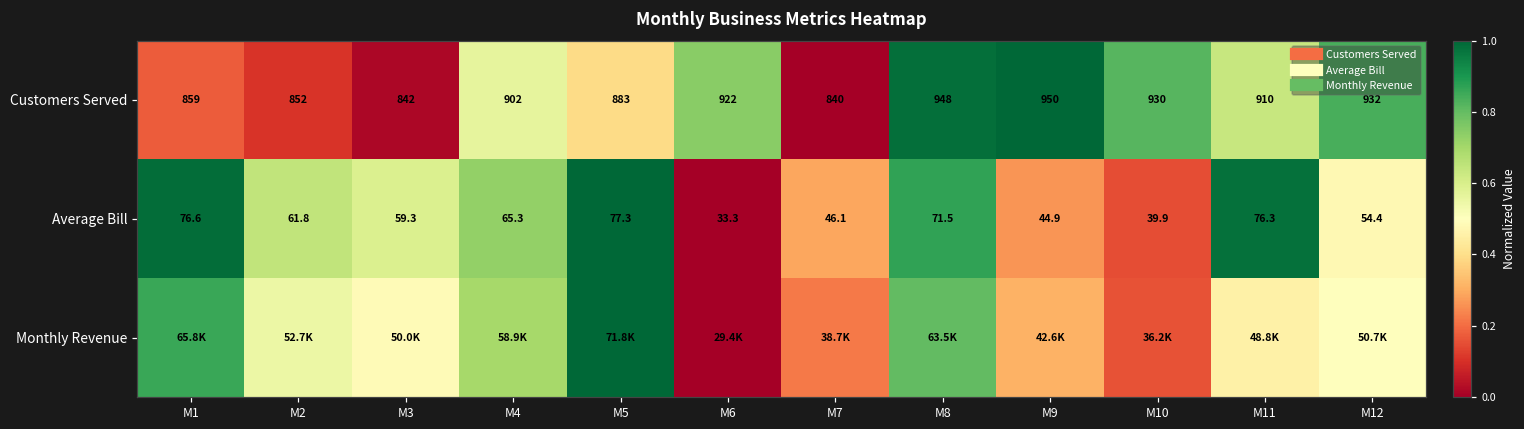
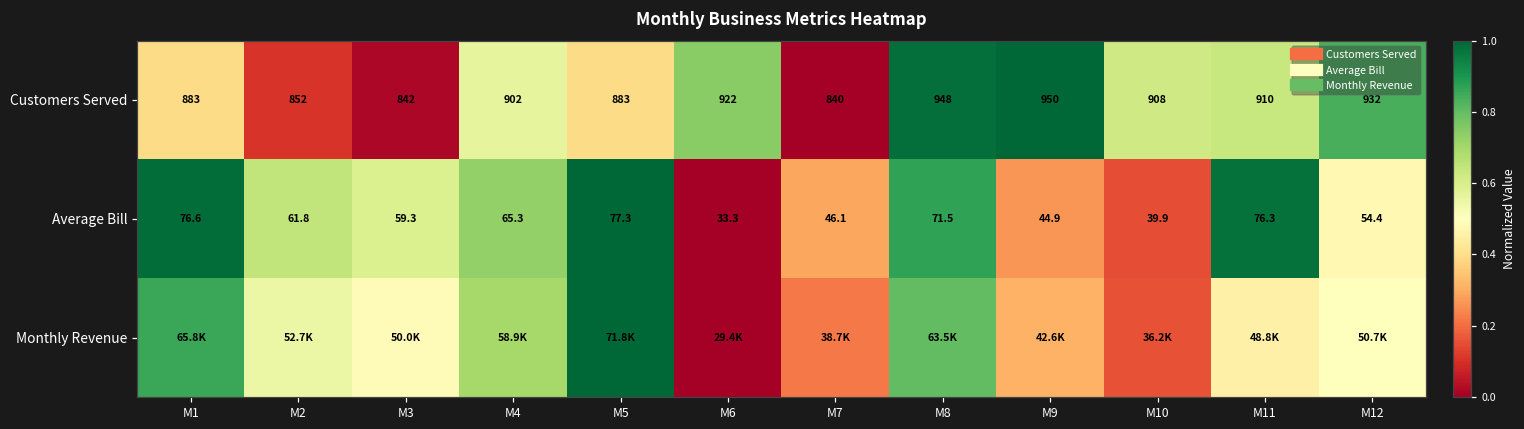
  {
    "Customers Served": {
-     "M1": "859",
+     "M1": "883",
      "M2": "852",
      "M3": "842",
      "M4": "902",
      "M5": "883",
      "M6": "922",
      "M7": "840",
      "M8": "948",
      "M9": "950",
-     "M10": "930",
+     "M10": "908",
      "M11": "910"
    },
    "Average Bill": {
      "M1": "76.6",
      "M2": "61.8",
      "M3": "59.3",
      "M4": "65.3",
      "M5": "77.3",
      "M6": "33.3",
      "M7": "46.1",
      "M8": "71.5",
      "M9": "44.9",
      "M10": "39.9",
      "M11": "76.3",
      "M12": "54.4"
    },
    "Monthly Revenue": {
      "M1": "65.8K",
      "M2": "52.7K",
      "M3": "50.0K",
      "M4": "58.9K",
      "M5": "71.8K",
      "M6": "29.4K",
      "M7": "38.7K",
      "M8": "63.5K",
      "M9": "42.6K",
      "M10": "36.2K",
      "M11": "48.8K",
      "M12": "50.7K"
    }
  }
